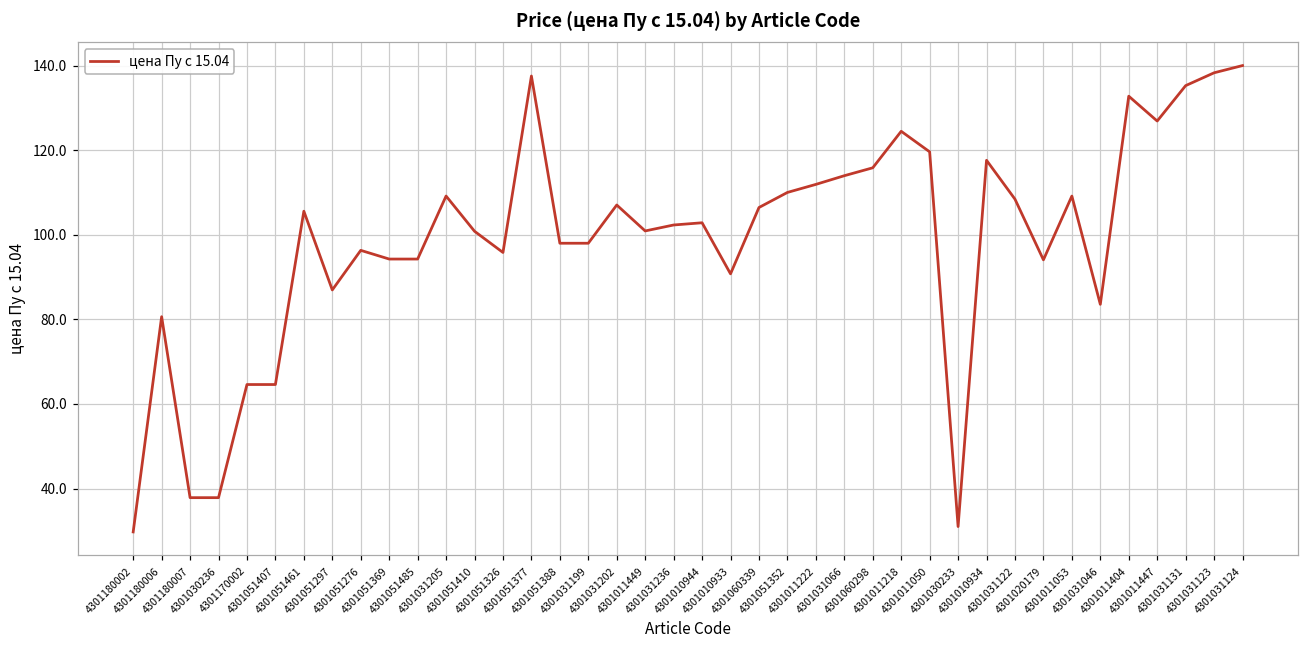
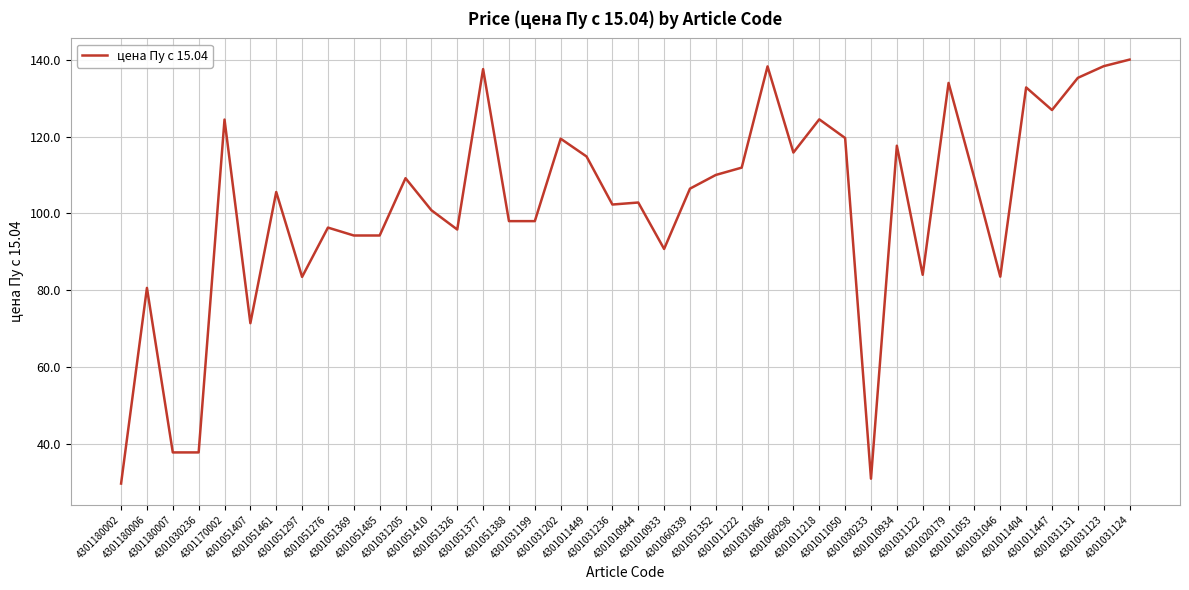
  {
    "4301180002": 30,
    "4301180006": 81,
    "4301180007": 38,
    "4301030236": 38,
-   "4301170002": 65,
-   "4301051407": 65,
+   "4301170002": 124,
+   "4301051407": 71,
    "4301051461": 106,
-   "4301051297": 87,
+   "4301051297": 83,
    "4301051276": 96,
    "4301051369": 94,
    "4301051485": 94,
    "4301031205": 109,
    "4301051410": 101,
    "4301051326": 96,
    "4301051377": 138,
    "4301051388": 98,
    "4301031199": 98,
-   "4301031202": 107,
-   "4301011449": 101,
+   "4301031202": 119,
+   "4301011449": 115,
    "4301031236": 102,
    "4301010944": 103,
    "4301010933": 91,
    "4301060339": 106,
    "4301051352": 110,
    "4301011222": 112,
-   "4301031066": 114,
+   "4301031066": 138,
    "4301060298": 116,
    "4301011218": 124,
    "4301011050": 120,
    "4301030233": 31,
    "4301010934": 118,
-   "4301031122": 108,
-   "4301020179": 94,
+   "4301031122": 84,
+   "4301020179": 134,
    "4301011053": 109,
    "4301031046": 84,
    "4301011404": 133,
    "4301011447": 127,
    "4301031131": 135,
    "4301031123": 138,
    "4301031124": 140
  }
